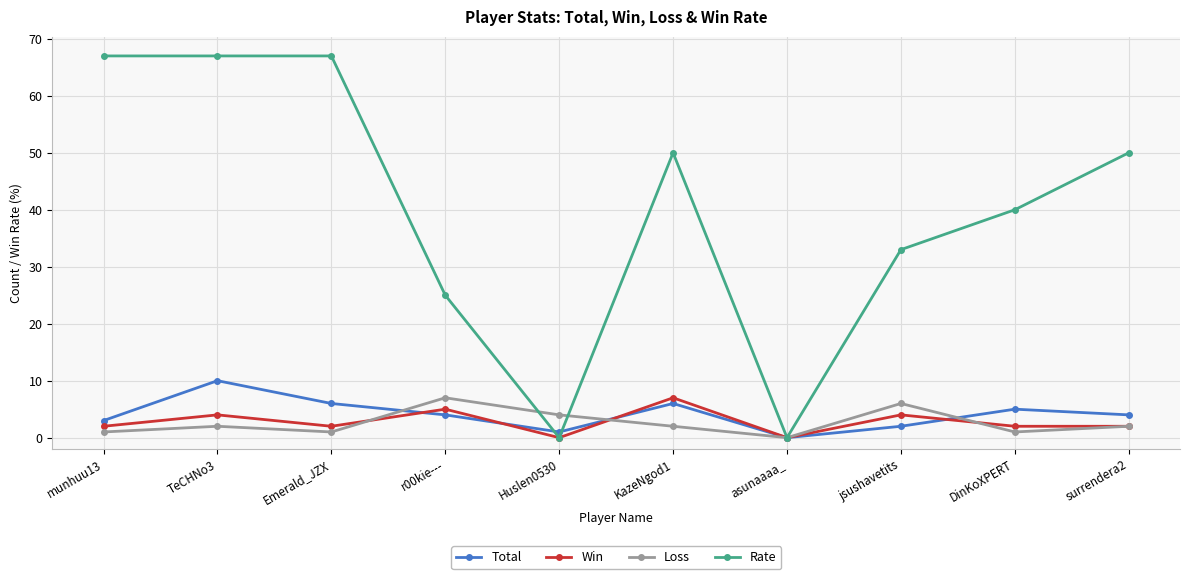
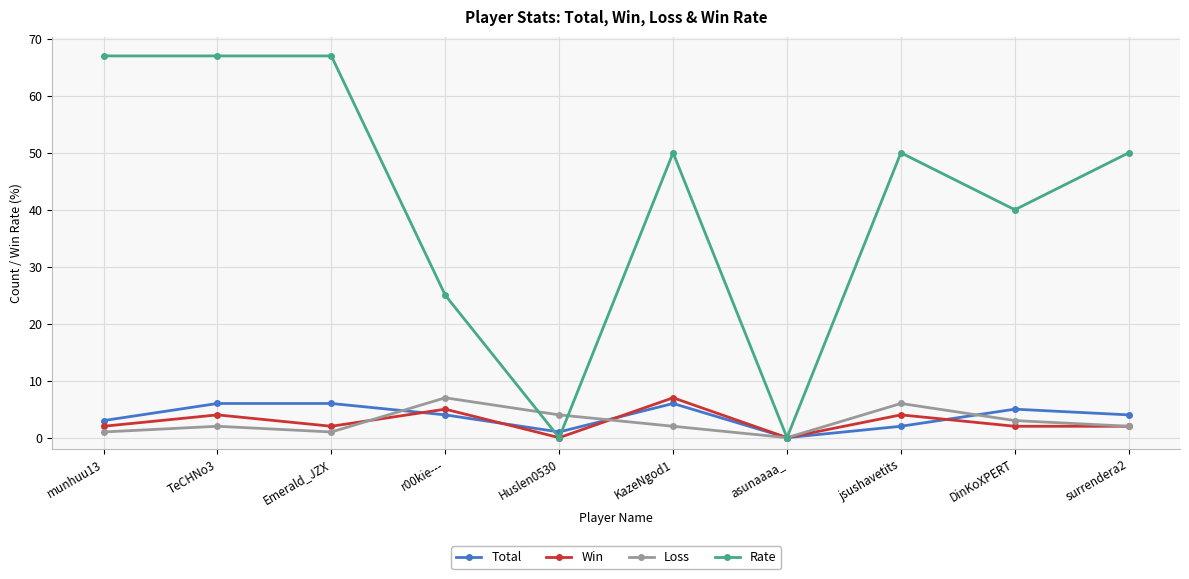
  {
    "Total": {
      "munhuu13": 3,
-     "TeCHNo3": 10,
+     "TeCHNo3": 6,
      "Emerald_JZX": 6,
      "r00kie---": 4,
      "Huslen0530": 1,
      "KazeNgod1": 6,
      "jsushavetits": 2,
      "DinKoXPERT": 5,
      "surrendera2": 4
    },
    "Win": {
      "munhuu13": 2,
      "TeCHNo3": 4,
      "Emerald_JZX": 2,
      "r00kie---": 5,
      "KazeNgod1": 7,
      "jsushavetits": 4,
      "DinKoXPERT": 2
    },
    "Loss": {
      "munhuu13": 1,
      "TeCHNo3": 2,
      "Emerald_JZX": 1,
      "r00kie---": 7,
      "Huslen0530": 4,
      "KazeNgod1": 2,
      "jsushavetits": 6,
-     "DinKoXPERT": 1
+     "DinKoXPERT": 3
    },
    "Rate": {
      "munhuu13": 67,
      "TeCHNo3": 67,
      "Emerald_JZX": 67,
      "r00kie---": 25,
      "KazeNgod1": 50,
-     "jsushavetits": 33,
+     "jsushavetits": 50,
      "DinKoXPERT": 40,
      "surrendera2": 50
    }
  }
